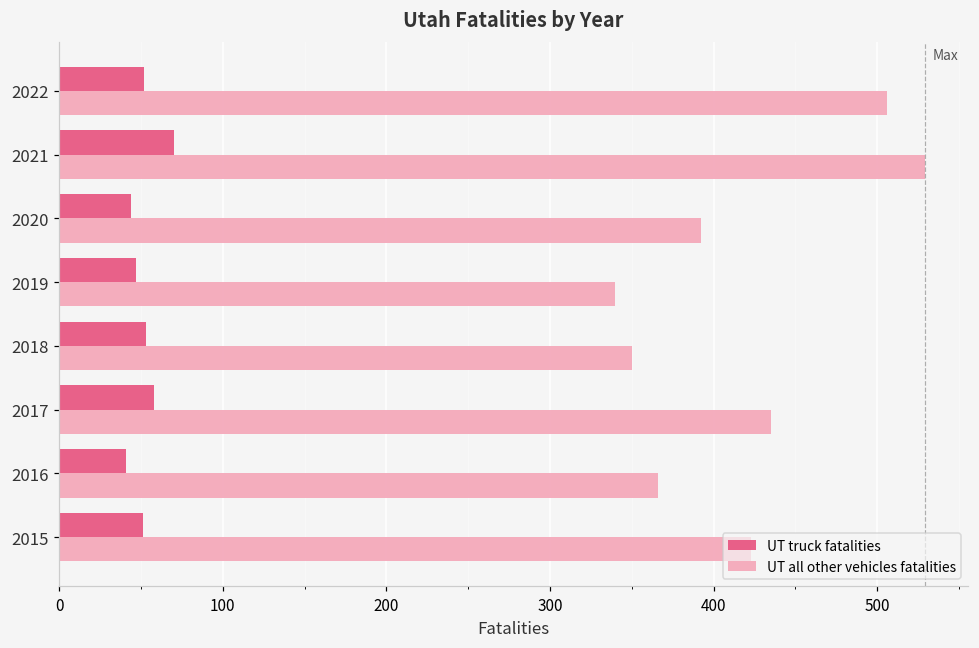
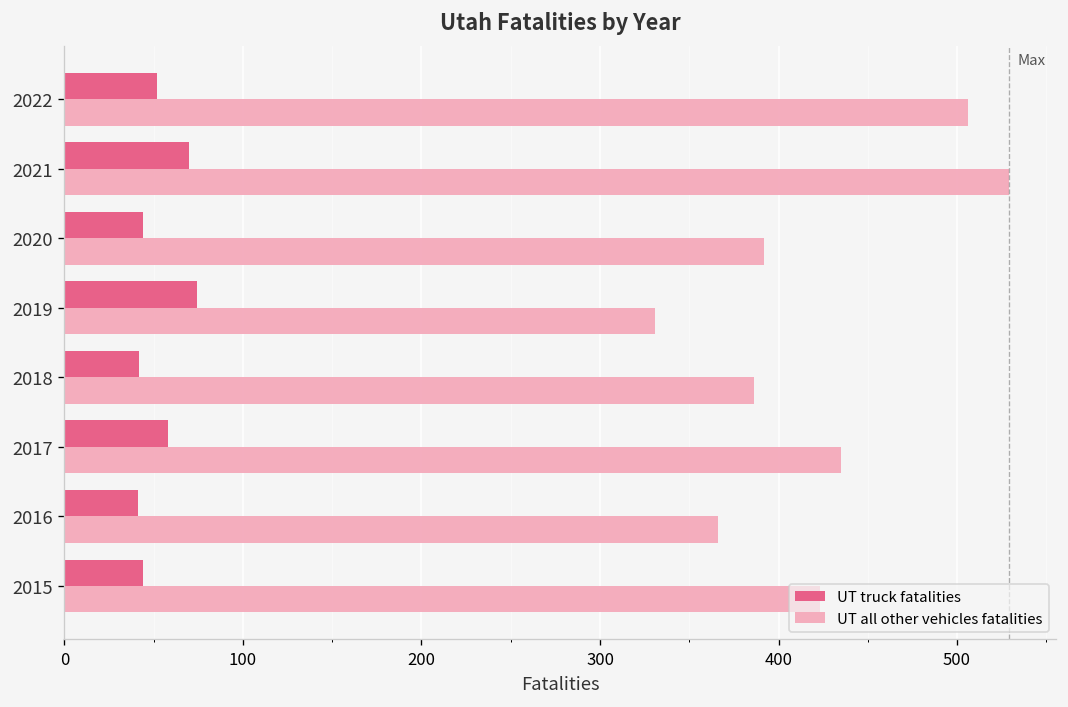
  {
    "UT truck fatalities": {
      "2022": 52,
      "2021": 70,
      "2020": 44,
-     "2019": 47,
-     "2018": 53,
+     "2019": 74,
+     "2018": 42,
      "2017": 58,
      "2016": 41,
-     "2015": 51
+     "2015": 44
    },
    "UT all other vehicles fatalities": {
      "2022": 506,
      "2021": 529,
      "2020": 392,
-     "2019": 340,
-     "2018": 350,
+     "2019": 331,
+     "2018": 386,
      "2017": 435,
      "2016": 366
    }
  }
